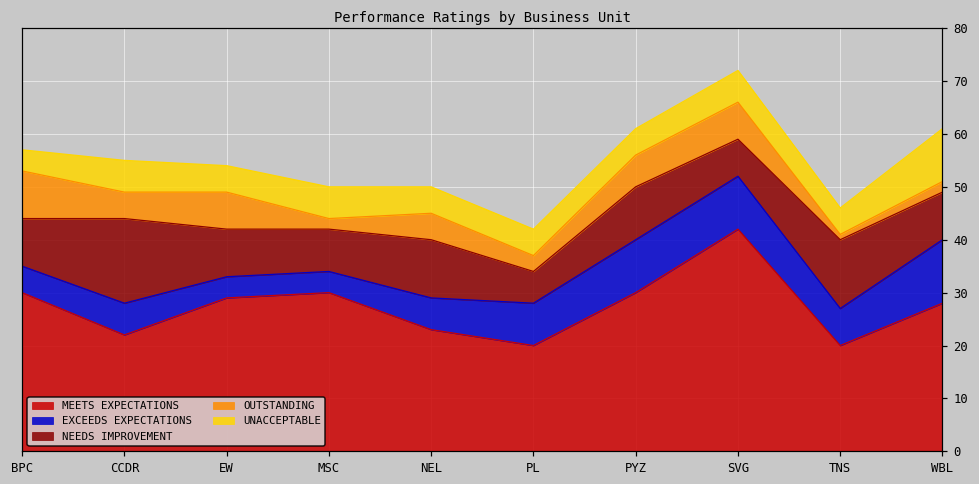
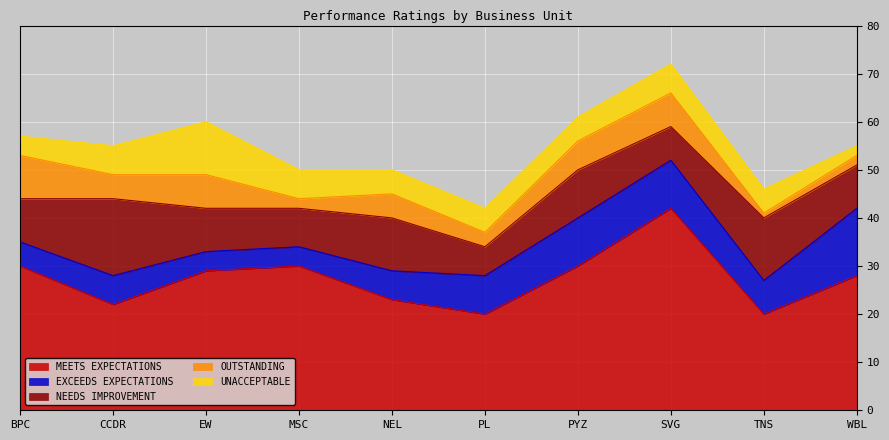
  {
    "MEETS EXPECTATIONS": {
      "BPC": 30,
      "CCDR": 22,
      "EW": 29,
      "MSC": 30,
      "NEL": 23,
      "PL": 20,
      "PYZ": 30,
      "SVG": 42,
      "TNS": 20,
      "WBL": 28
    },
    "EXCEEDS EXPECTATIONS": {
      "BPC": 5,
      "CCDR": 6,
      "EW": 4,
      "MSC": 4,
      "NEL": 6,
      "PL": 8,
      "PYZ": 10,
      "SVG": 10,
      "TNS": 7,
-     "WBL": 12
+     "WBL": 14
    },
    "NEEDS IMPROVEMENT": {
      "BPC": 9,
      "CCDR": 16,
      "EW": 9,
      "MSC": 8,
      "NEL": 11,
      "PL": 6,
      "PYZ": 10,
      "SVG": 7,
      "TNS": 13,
      "WBL": 9
    },
    "OUTSTANDING": {
      "BPC": 9,
      "CCDR": 5,
      "EW": 7,
      "MSC": 2,
      "NEL": 5,
      "PL": 3,
      "PYZ": 6,
      "SVG": 7,
      "TNS": 1,
      "WBL": 2
    },
    "UNACCEPTABLE": {
      "BPC": 4,
      "CCDR": 6,
-     "EW": 5,
+     "EW": 11,
      "MSC": 6,
      "NEL": 5,
      "PL": 5,
      "PYZ": 5,
      "SVG": 6,
      "TNS": 5,
-     "WBL": 10
+     "WBL": 2
    }
  }
